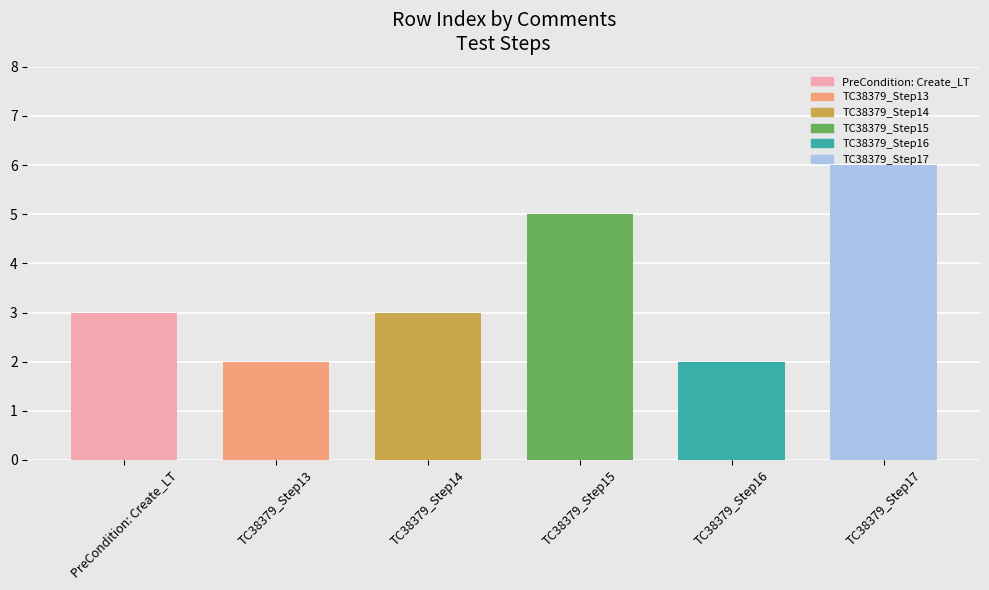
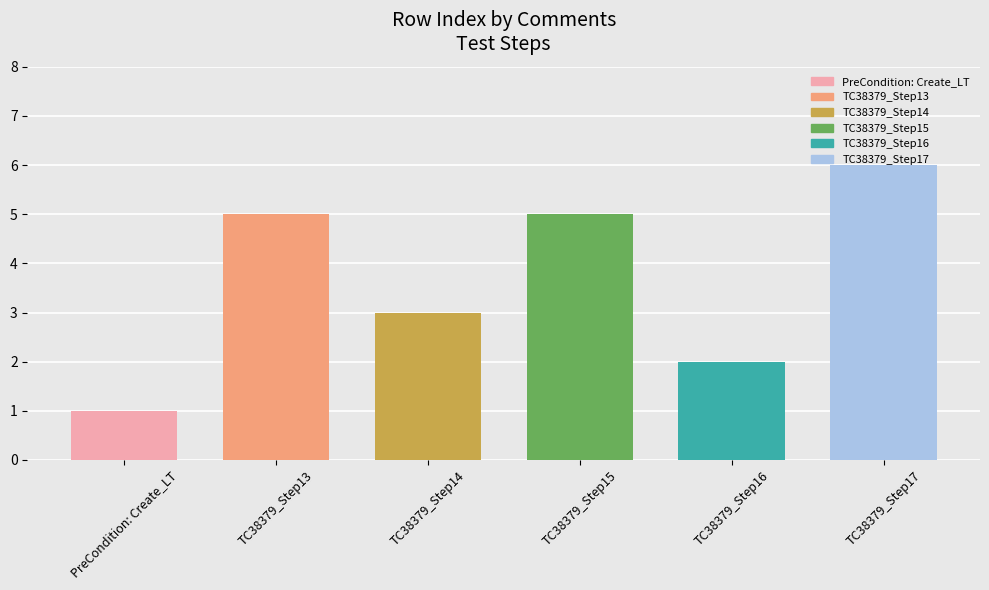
  {
-   "PreCondition: Create_LT": 3,
-   "TC38379_Step13": 2,
+   "PreCondition: Create_LT": 1,
+   "TC38379_Step13": 5,
    "TC38379_Step14": 3,
    "TC38379_Step15": 5,
    "TC38379_Step16": 2,
    "TC38379_Step17": 6
  }
